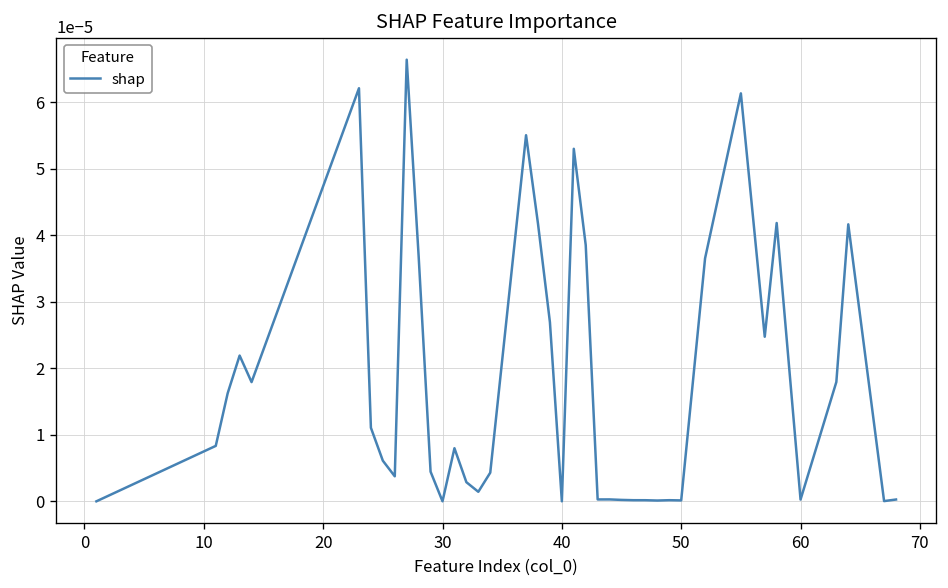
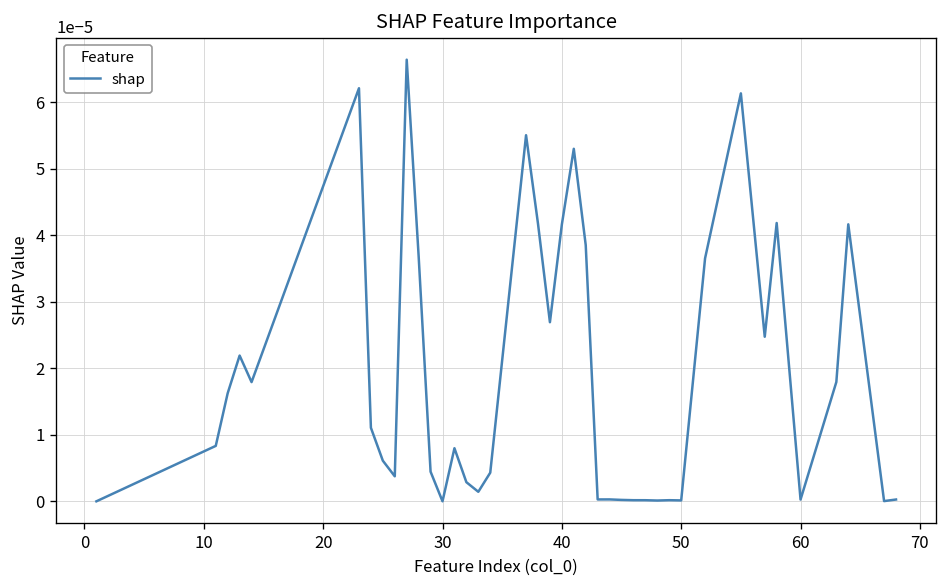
  {
    "30": 0.00000,
-   "40": 0.00000,
+   "40": 0.00004,
    "50": 0.00000,
    "60": 0.00000
  }
